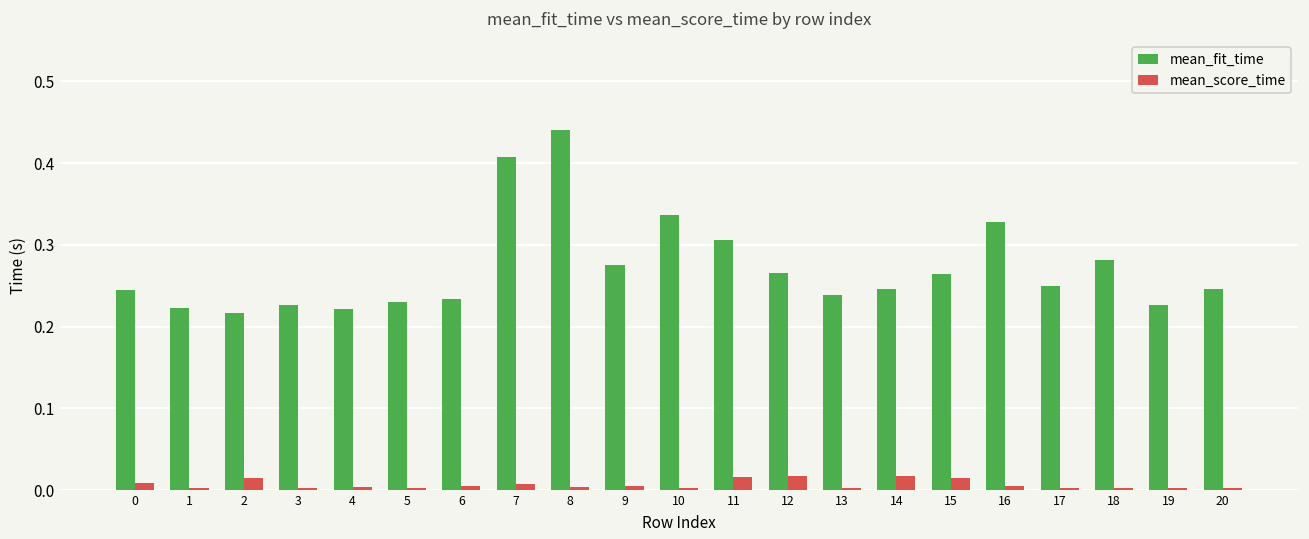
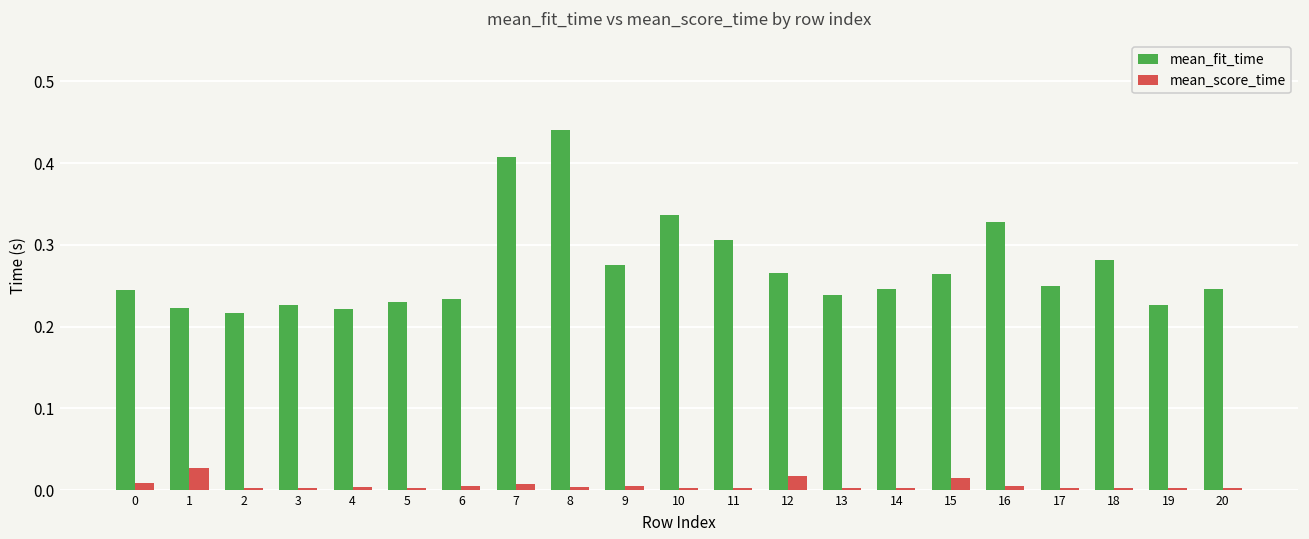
  {
    "mean_fit_time": {
      "0": 0.25,
      "1": 0.22,
      "2": 0.22,
      "3": 0.23,
      "4": 0.22,
      "5": 0.23,
      "6": 0.23,
      "7": 0.41,
      "8": 0.44,
      "9": 0.28,
      "10": 0.34,
      "11": 0.31,
      "12": 0.27,
      "13": 0.24,
      "14": 0.25,
      "15": 0.26,
      "16": 0.33,
      "17": 0.25,
      "18": 0.28,
      "19": 0.23,
      "20": 0.25
    },
    "mean_score_time": {
      "0": 0.01,
-     "1": 0.00,
-     "2": 0.02,
+     "1": 0.03,
+     "2": 0.00,
      "4": 0.00,
      "6": 0.00,
      "7": 0.01,
      "8": 0.00,
      "9": 0.01,
-     "11": 0.02,
+     "11": 0.00,
      "12": 0.02,
-     "14": 0.02,
+     "14": 0.00,
      "15": 0.01,
      "16": 0.01
    }
  }
